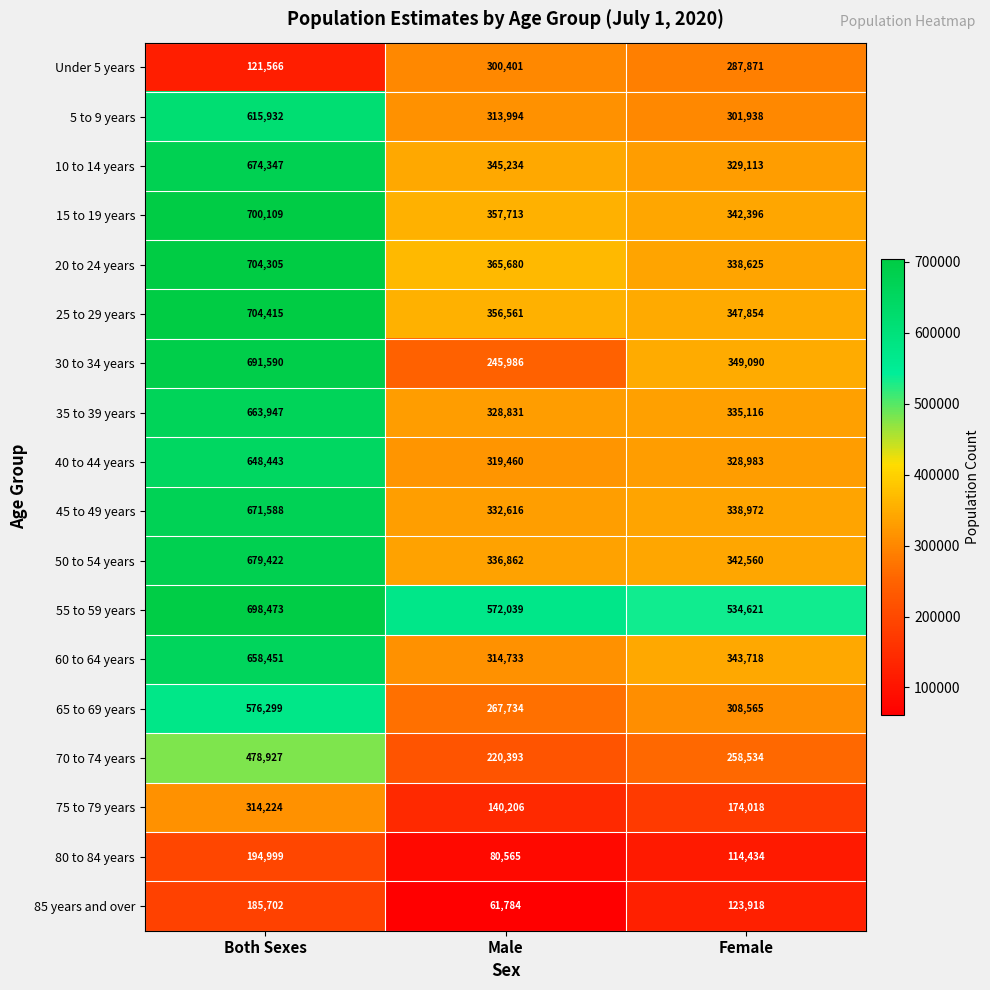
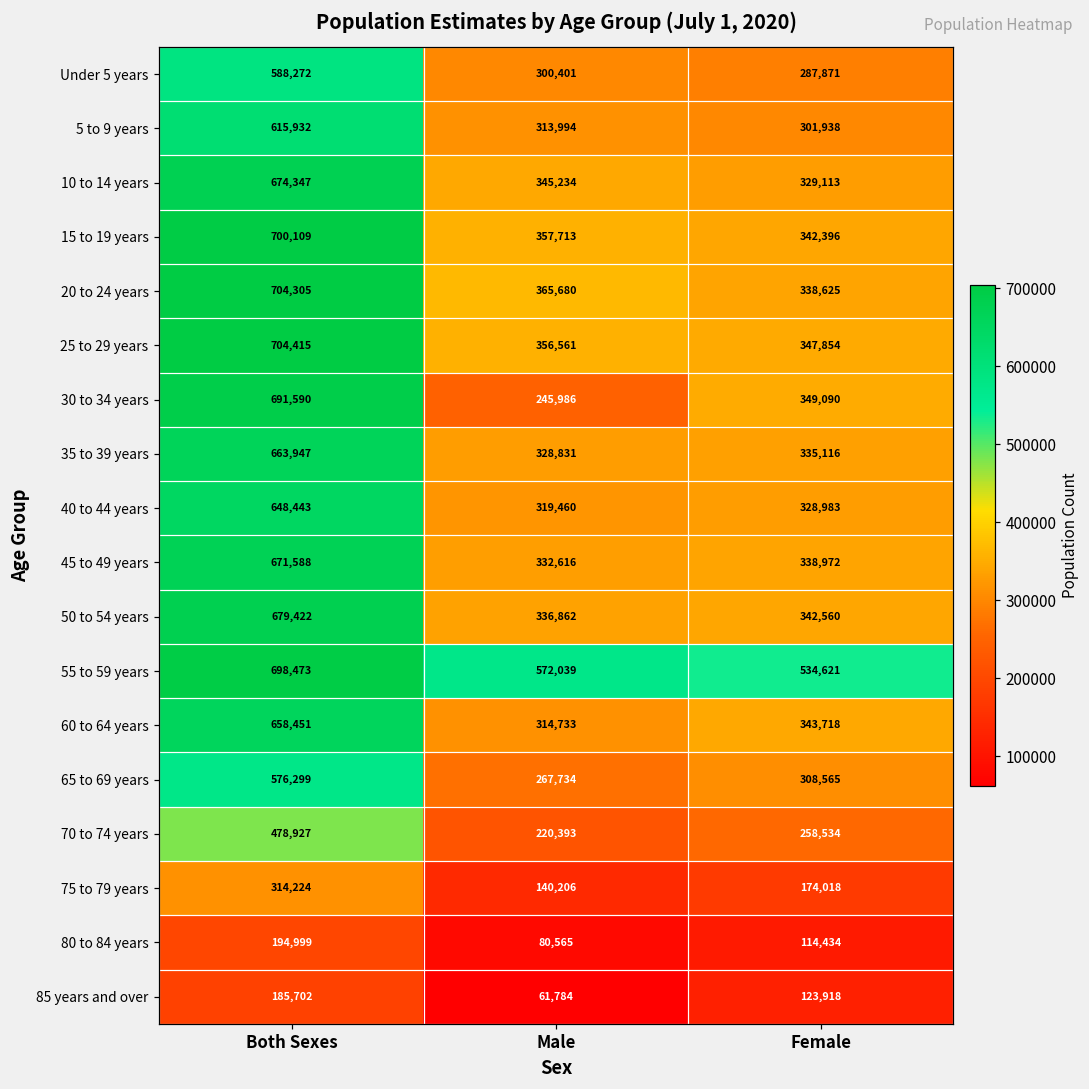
  {
    "Under 5 years": {
-     "Both Sexes": "121,566",
+     "Both Sexes": "588,272",
      "Male": "300,401",
      "Female": "287,871"
    },
    "5 to 9 years": {
      "Both Sexes": "615,932",
      "Male": "313,994",
      "Female": "301,938"
    },
    "10 to 14 years": {
      "Both Sexes": "674,347",
      "Male": "345,234",
      "Female": "329,113"
    },
    "15 to 19 years": {
      "Both Sexes": "700,109",
      "Male": "357,713",
      "Female": "342,396"
    },
    "20 to 24 years": {
      "Both Sexes": "704,305",
      "Male": "365,680",
      "Female": "338,625"
    },
    "25 to 29 years": {
      "Both Sexes": "704,415",
      "Male": "356,561",
      "Female": "347,854"
    },
    "30 to 34 years": {
      "Both Sexes": "691,590",
      "Male": "245,986",
      "Female": "349,090"
    },
    "35 to 39 years": {
      "Both Sexes": "663,947",
      "Male": "328,831",
      "Female": "335,116"
    },
    "40 to 44 years": {
      "Both Sexes": "648,443",
      "Male": "319,460",
      "Female": "328,983"
    },
    "45 to 49 years": {
      "Both Sexes": "671,588",
      "Male": "332,616",
      "Female": "338,972"
    },
    "50 to 54 years": {
      "Both Sexes": "679,422",
      "Male": "336,862",
      "Female": "342,560"
    },
    "55 to 59 years": {
      "Both Sexes": "698,473",
      "Male": "572,039",
      "Female": "534,621"
    },
    "60 to 64 years": {
      "Both Sexes": "658,451",
      "Male": "314,733",
      "Female": "343,718"
    },
    "65 to 69 years": {
      "Both Sexes": "576,299",
      "Male": "267,734",
      "Female": "308,565"
    },
    "70 to 74 years": {
      "Both Sexes": "478,927",
      "Male": "220,393",
      "Female": "258,534"
    },
    "75 to 79 years": {
      "Both Sexes": "314,224",
      "Male": "140,206",
      "Female": "174,018"
    },
    "80 to 84 years": {
      "Both Sexes": "194,999",
      "Male": "80,565",
      "Female": "114,434"
    },
    "85 years and over": {
      "Both Sexes": "185,702",
      "Male": "61,784",
      "Female": "123,918"
    }
  }
